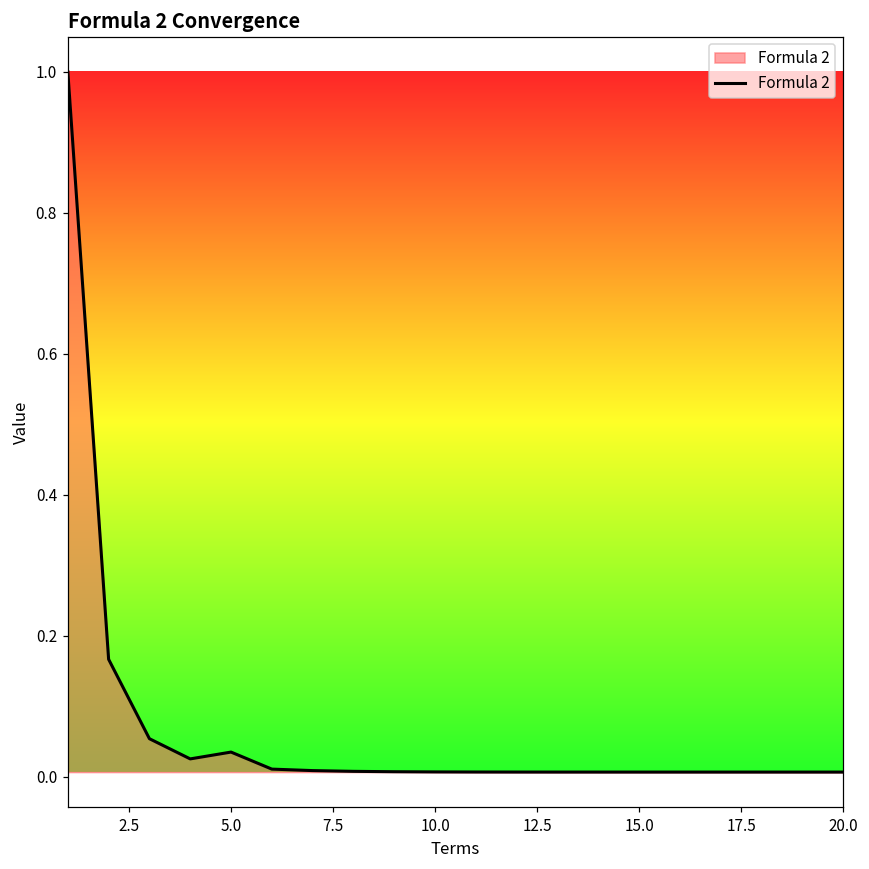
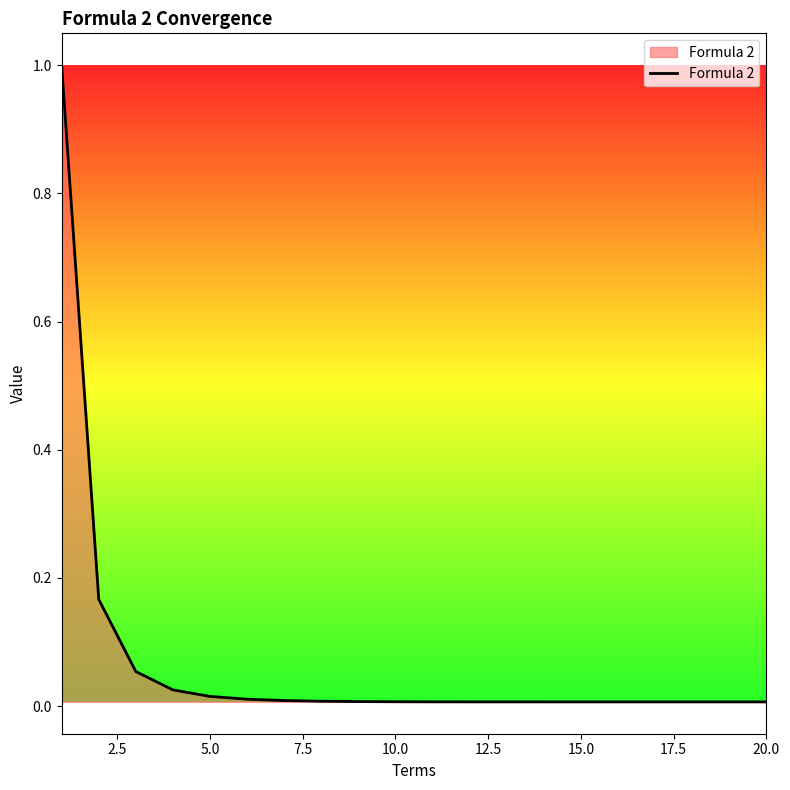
  {
-   "5.0": 0.04,
+   "5.0": 0.02,
    "10.0": 0.01,
    "15.0": 0.01,
    "20.0": 0.01
  }
